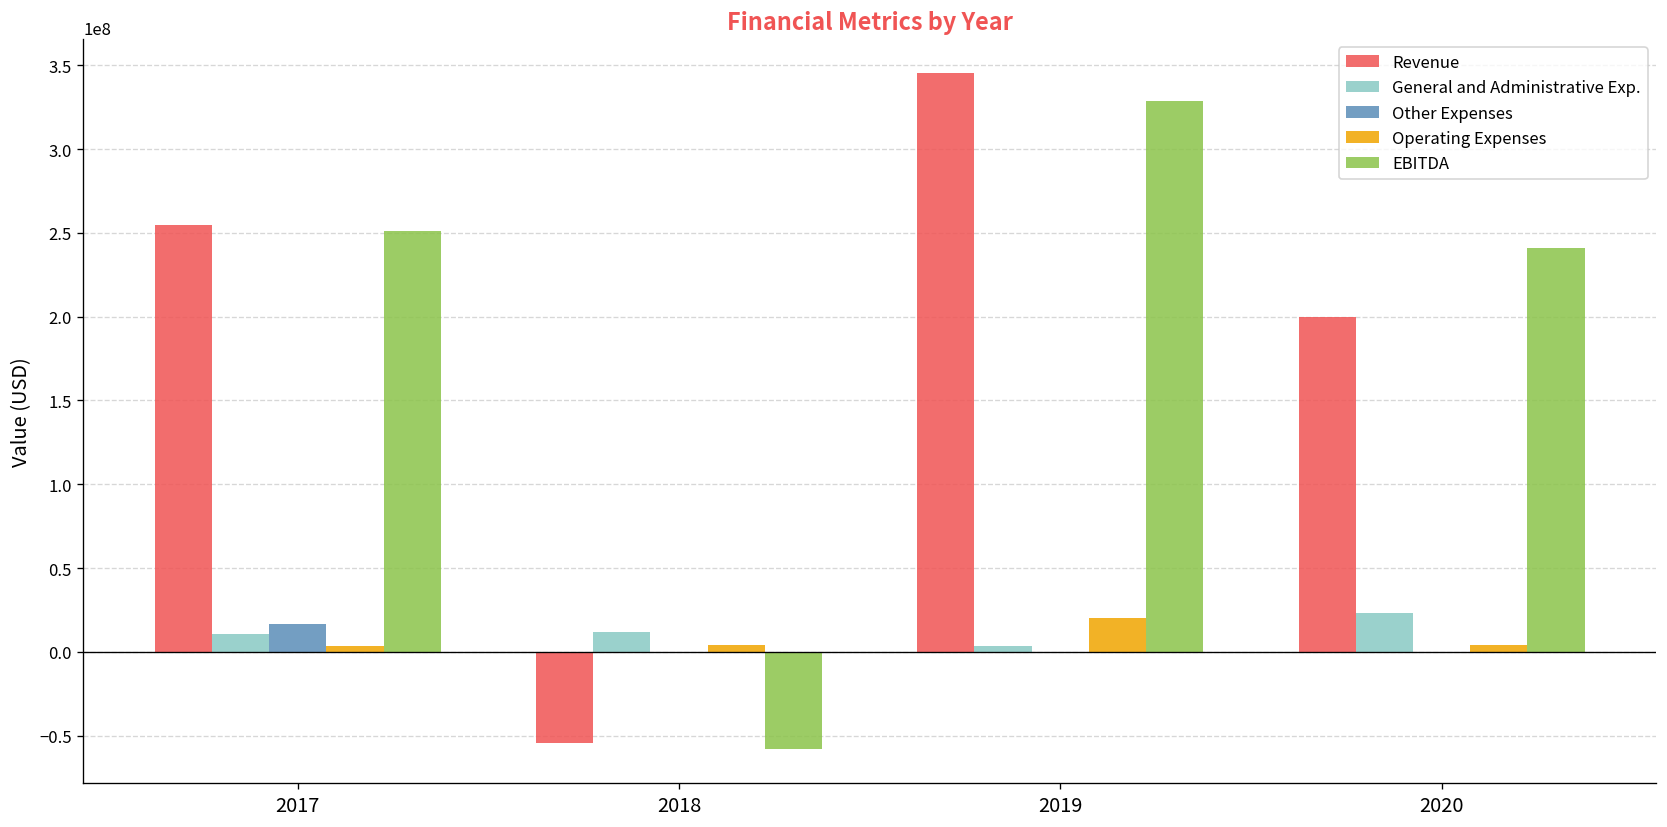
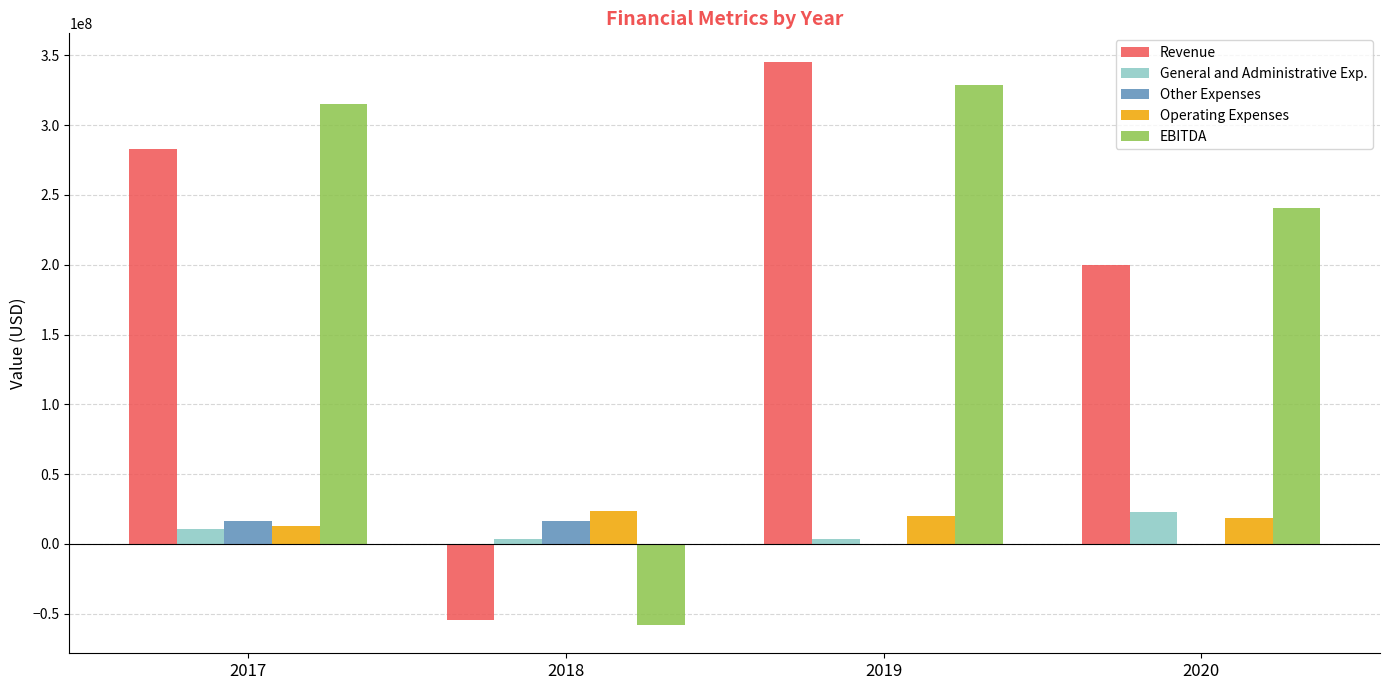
  {
    "Revenue": {
-     "2017": 255000000,
+     "2017": 283000000,
      "2018": -54000000,
      "2019": 346000000,
      "2020": 200000000
    },
    "General and Administrative Exp.": {
      "2017": 11000000,
-     "2018": 12000000,
+     "2018": 4000000,
      "2019": 4000000,
      "2020": 23000000
    },
    "Other Expenses": {
      "2017": 17000000,
-     "2018": 0
+     "2018": 16000000
    },
    "Operating Expenses": {
-     "2017": 4000000,
-     "2018": 4000000,
+     "2017": 13000000,
+     "2018": 24000000,
      "2019": 20000000,
-     "2020": 4000000
+     "2020": 19000000
    },
    "EBITDA": {
-     "2017": 251000000,
+     "2017": 315000000,
      "2018": -58000000,
      "2019": 329000000,
      "2020": 241000000
    }
  }
